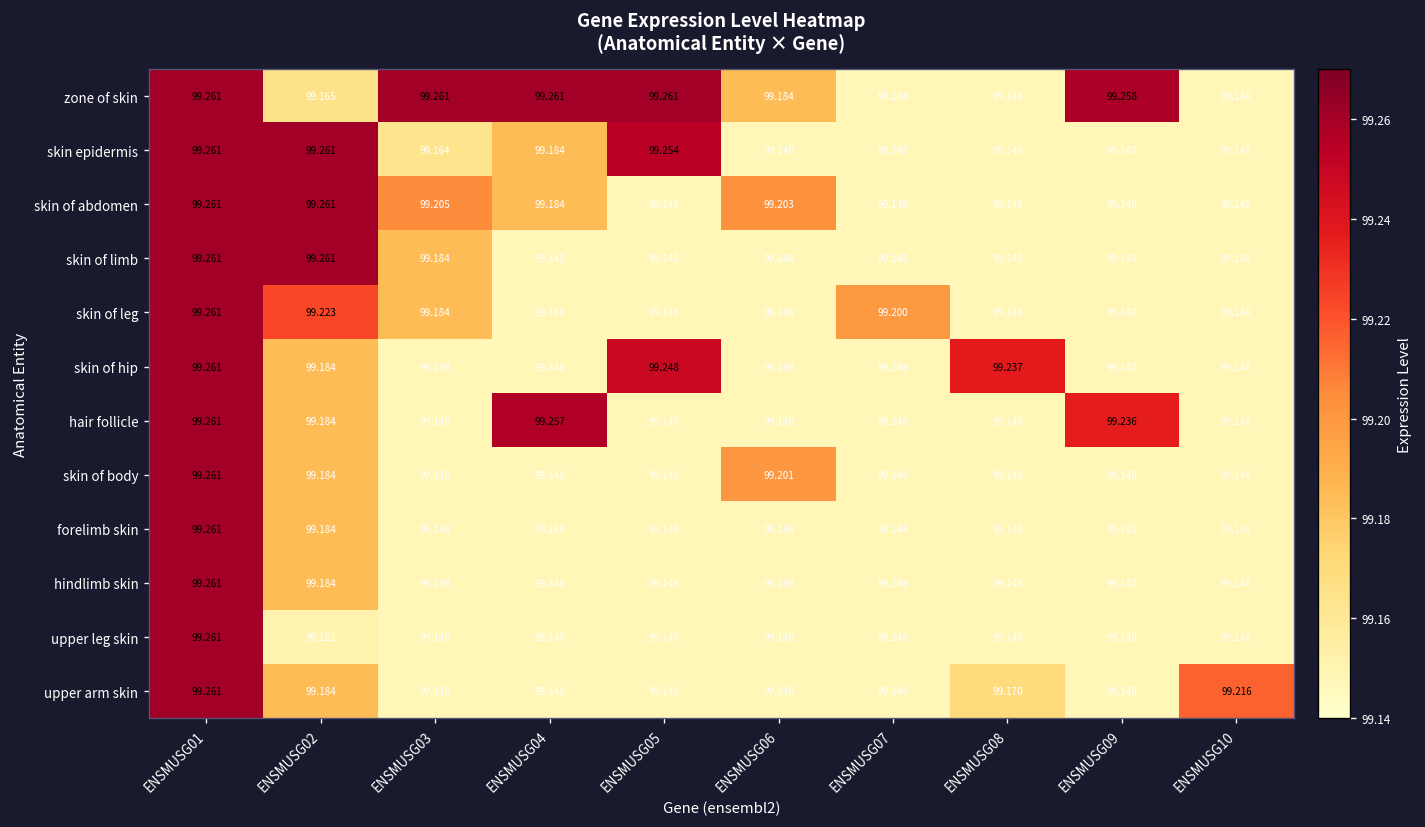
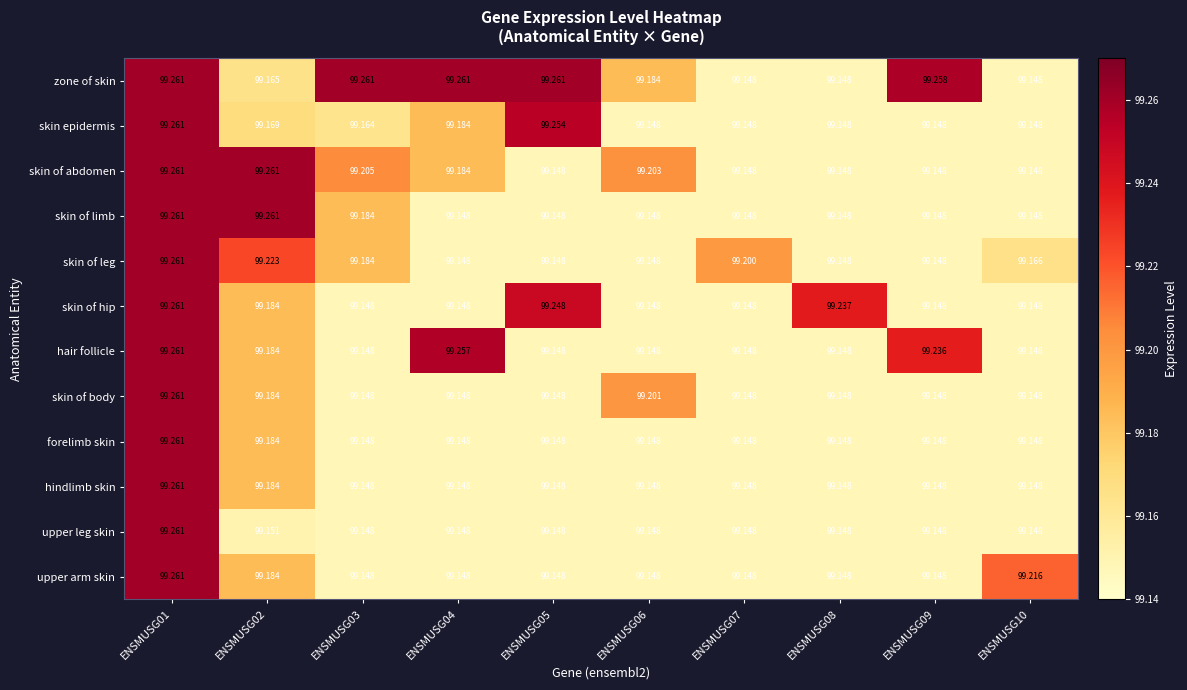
  {
    "zone of skin": {
      "ENSMUSG01": 99.261,
      "ENSMUSG02": 99.165,
      "ENSMUSG03": 99.261,
      "ENSMUSG04": 99.261,
      "ENSMUSG05": 99.261,
      "ENSMUSG06": 99.184,
      "ENSMUSG07": 99.148,
      "ENSMUSG08": 99.148,
      "ENSMUSG09": 99.258,
      "ENSMUSG10": 99.148
    },
    "skin epidermis": {
      "ENSMUSG01": 99.261,
-     "ENSMUSG02": 99.261,
+     "ENSMUSG02": 99.169,
      "ENSMUSG03": 99.164,
      "ENSMUSG04": 99.184,
      "ENSMUSG05": 99.254,
      "ENSMUSG06": 99.148,
      "ENSMUSG07": 99.148,
      "ENSMUSG08": 99.148,
      "ENSMUSG09": 99.148,
      "ENSMUSG10": 99.148
    },
    "skin of abdomen": {
      "ENSMUSG01": 99.261,
      "ENSMUSG02": 99.261,
      "ENSMUSG03": 99.205,
      "ENSMUSG04": 99.184,
      "ENSMUSG05": 99.148,
      "ENSMUSG06": 99.203,
      "ENSMUSG07": 99.148,
      "ENSMUSG08": 99.148,
      "ENSMUSG09": 99.148,
      "ENSMUSG10": 99.148
    },
    "skin of limb": {
      "ENSMUSG01": 99.261,
      "ENSMUSG02": 99.261,
      "ENSMUSG03": 99.184,
      "ENSMUSG04": 99.148,
      "ENSMUSG05": 99.148,
      "ENSMUSG06": 99.148,
      "ENSMUSG07": 99.148,
      "ENSMUSG08": 99.148,
      "ENSMUSG09": 99.148,
      "ENSMUSG10": 99.148
    },
    "skin of leg": {
      "ENSMUSG01": 99.261,
      "ENSMUSG02": 99.223,
      "ENSMUSG03": 99.184,
      "ENSMUSG04": 99.148,
      "ENSMUSG05": 99.148,
      "ENSMUSG06": 99.148,
      "ENSMUSG07": 99.200,
      "ENSMUSG08": 99.148,
      "ENSMUSG09": 99.148,
-     "ENSMUSG10": 99.148
+     "ENSMUSG10": 99.166
    },
    "skin of hip": {
      "ENSMUSG01": 99.261,
      "ENSMUSG02": 99.184,
      "ENSMUSG03": 99.148,
      "ENSMUSG04": 99.148,
      "ENSMUSG05": 99.248,
      "ENSMUSG06": 99.148,
      "ENSMUSG07": 99.148,
      "ENSMUSG08": 99.237,
      "ENSMUSG09": 99.148,
      "ENSMUSG10": 99.148
    },
    "hair follicle": {
      "ENSMUSG01": 99.261,
      "ENSMUSG02": 99.184,
      "ENSMUSG03": 99.148,
      "ENSMUSG04": 99.257,
      "ENSMUSG05": 99.148,
      "ENSMUSG06": 99.148,
      "ENSMUSG07": 99.148,
      "ENSMUSG08": 99.148,
      "ENSMUSG09": 99.236,
      "ENSMUSG10": 99.148
    },
    "skin of body": {
      "ENSMUSG01": 99.261,
      "ENSMUSG02": 99.184,
      "ENSMUSG03": 99.148,
      "ENSMUSG04": 99.148,
      "ENSMUSG05": 99.148,
      "ENSMUSG06": 99.201,
      "ENSMUSG07": 99.148,
      "ENSMUSG08": 99.148,
      "ENSMUSG09": 99.148,
      "ENSMUSG10": 99.148
    },
    "forelimb skin": {
      "ENSMUSG01": 99.261,
      "ENSMUSG02": 99.184,
      "ENSMUSG03": 99.148,
      "ENSMUSG04": 99.148,
      "ENSMUSG05": 99.148,
      "ENSMUSG06": 99.148,
      "ENSMUSG07": 99.148,
      "ENSMUSG08": 99.148,
      "ENSMUSG09": 99.148,
      "ENSMUSG10": 99.148
    },
    "hindlimb skin": {
      "ENSMUSG01": 99.261,
      "ENSMUSG02": 99.184,
      "ENSMUSG03": 99.148,
      "ENSMUSG04": 99.148,
      "ENSMUSG05": 99.148,
      "ENSMUSG06": 99.148,
      "ENSMUSG07": 99.148,
      "ENSMUSG08": 99.148,
      "ENSMUSG09": 99.148,
      "ENSMUSG10": 99.148
    },
    "upper leg skin": {
      "ENSMUSG01": 99.261,
      "ENSMUSG02": 99.151,
      "ENSMUSG03": 99.148,
      "ENSMUSG04": 99.148,
      "ENSMUSG05": 99.148,
      "ENSMUSG06": 99.148,
      "ENSMUSG07": 99.148,
      "ENSMUSG08": 99.148,
      "ENSMUSG09": 99.148,
      "ENSMUSG10": 99.148
    },
    "upper arm skin": {
      "ENSMUSG01": 99.261,
      "ENSMUSG02": 99.184,
      "ENSMUSG03": 99.148,
      "ENSMUSG04": 99.148,
      "ENSMUSG05": 99.148,
      "ENSMUSG06": 99.148,
      "ENSMUSG07": 99.148,
-     "ENSMUSG08": 99.170,
+     "ENSMUSG08": 99.148,
      "ENSMUSG09": 99.148,
      "ENSMUSG10": 99.216
    }
  }
